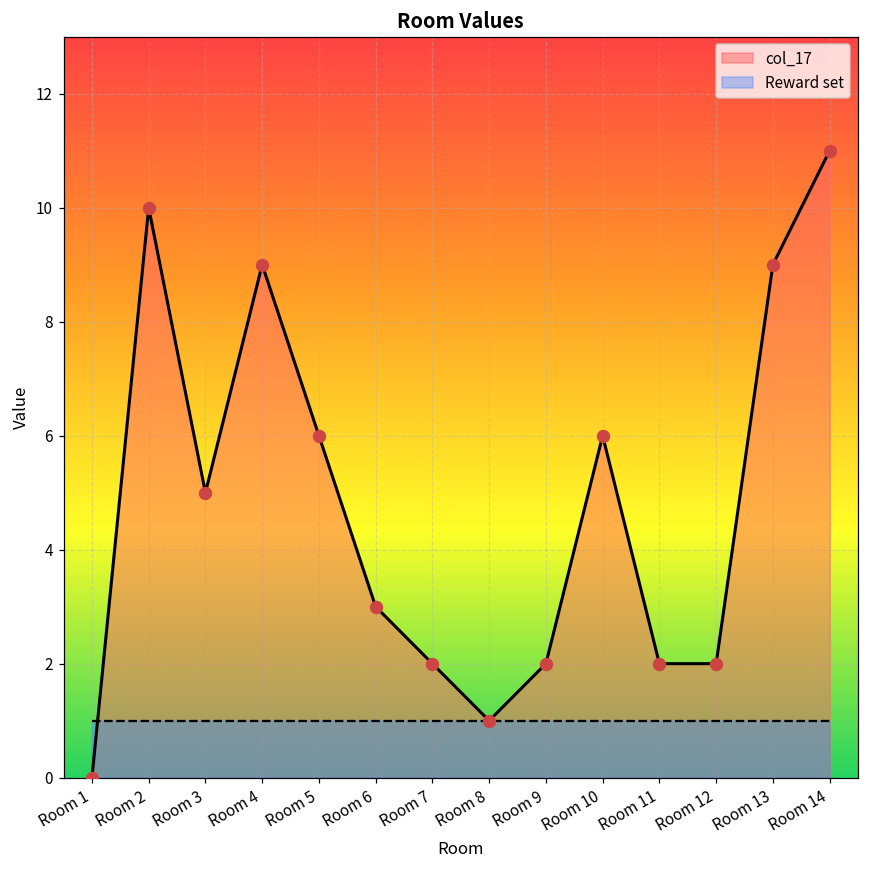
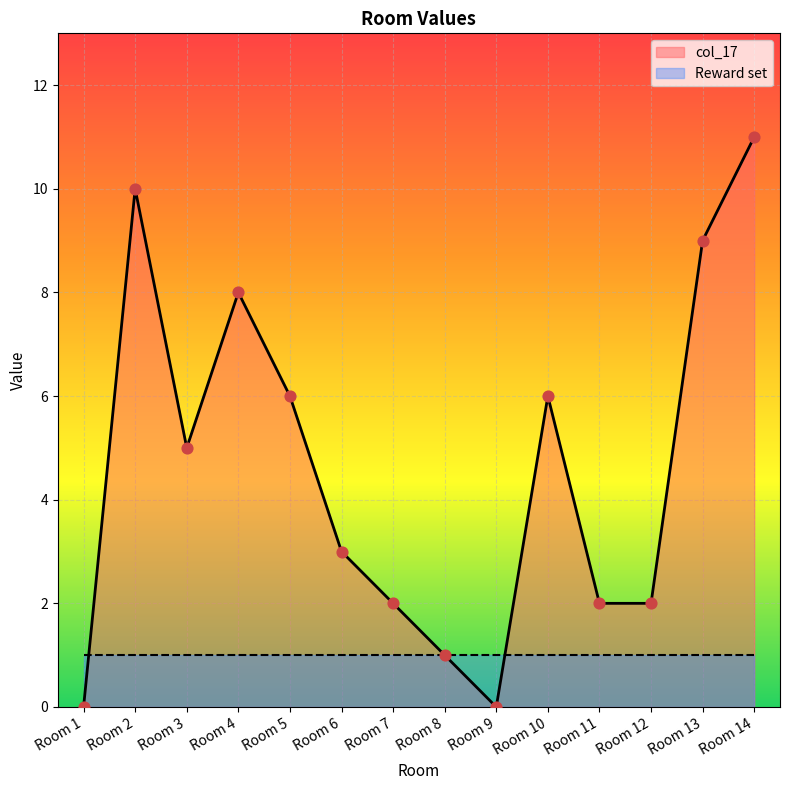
  {
    "col_17": {
      "Room 1": 0,
      "Room 2": 10,
      "Room 3": 5,
-     "Room 4": 9,
+     "Room 4": 8,
      "Room 5": 6,
      "Room 6": 3,
      "Room 7": 2,
-     "Room 9": 2,
+     "Room 9": 0,
      "Room 10": 6,
      "Room 11": 2,
      "Room 12": 2,
      "Room 13": 9,
      "Room 14": 11
    },
    "Reward set": {
      "Room 1": 1,
      "Room 2": 1,
      "Room 3": 1,
      "Room 4": 1,
      "Room 5": 1,
      "Room 6": 1,
      "Room 7": 1,
      "Room 9": 1,
      "Room 10": 1,
      "Room 11": 1,
      "Room 12": 1,
      "Room 13": 1,
      "Room 14": 1
    }
  }
